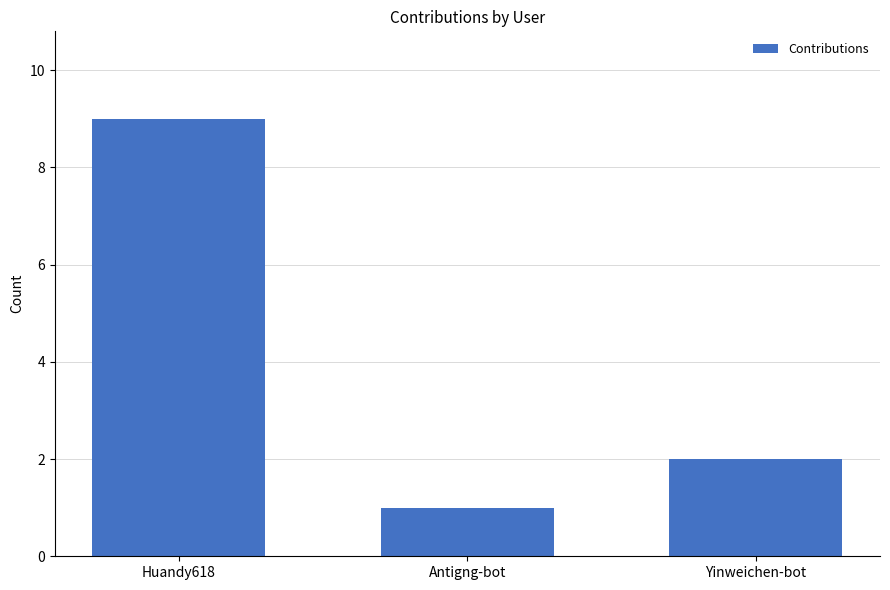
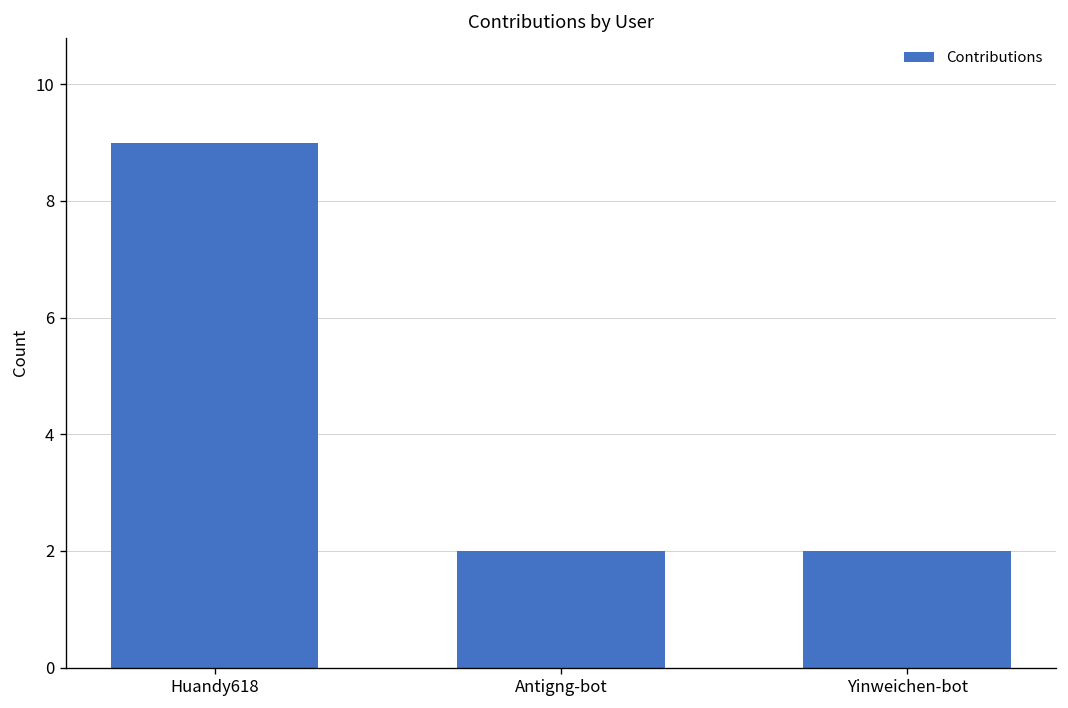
  {
    "Huandy618": 9,
-   "Antigng-bot": 1,
+   "Antigng-bot": 2,
    "Yinweichen-bot": 2
  }
